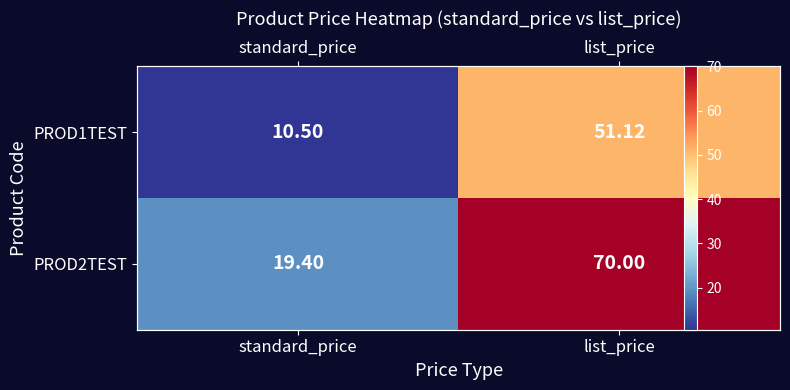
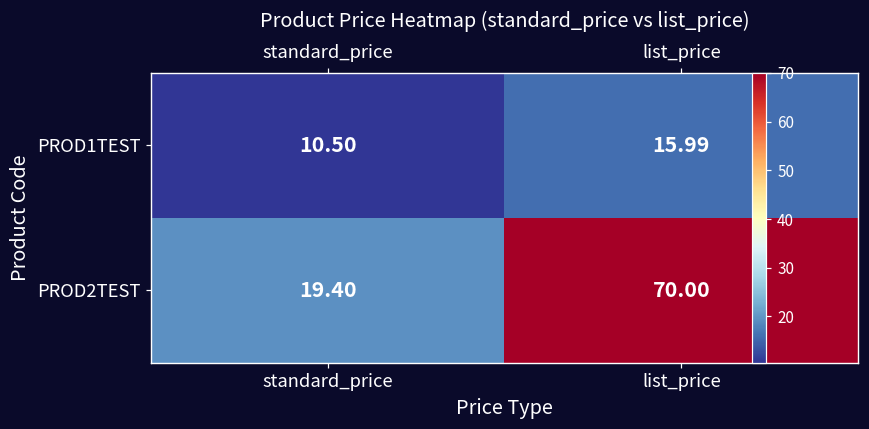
  {
    "PROD1TEST": {
      "standard_price": 10.50,
-     "list_price": 51.12
+     "list_price": 15.99
    },
    "PROD2TEST": {
      "standard_price": 19.40,
      "list_price": 70.00
    }
  }
